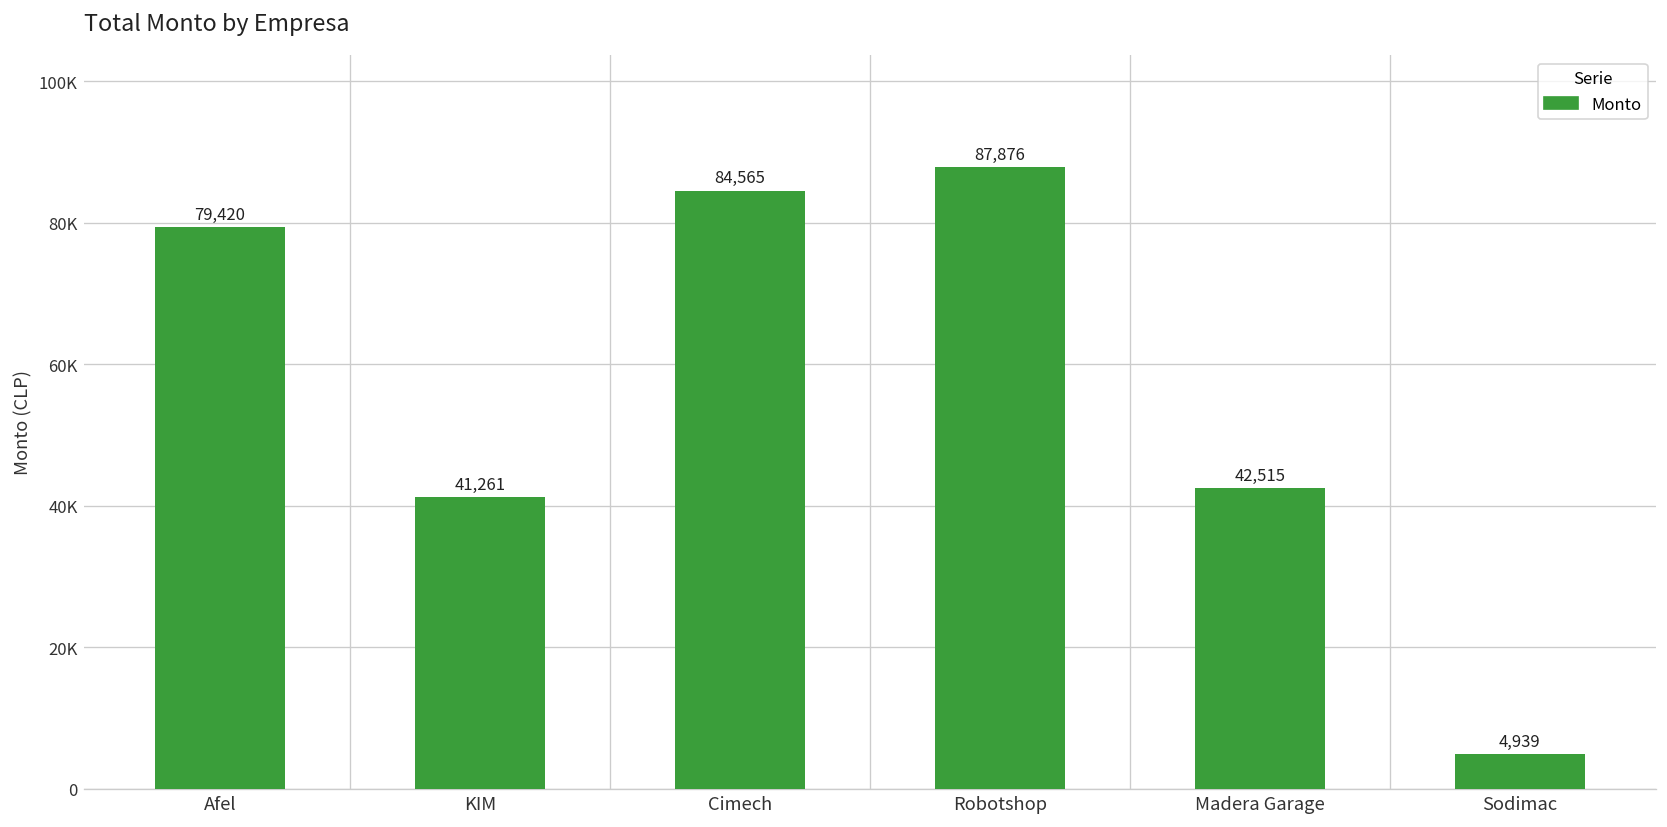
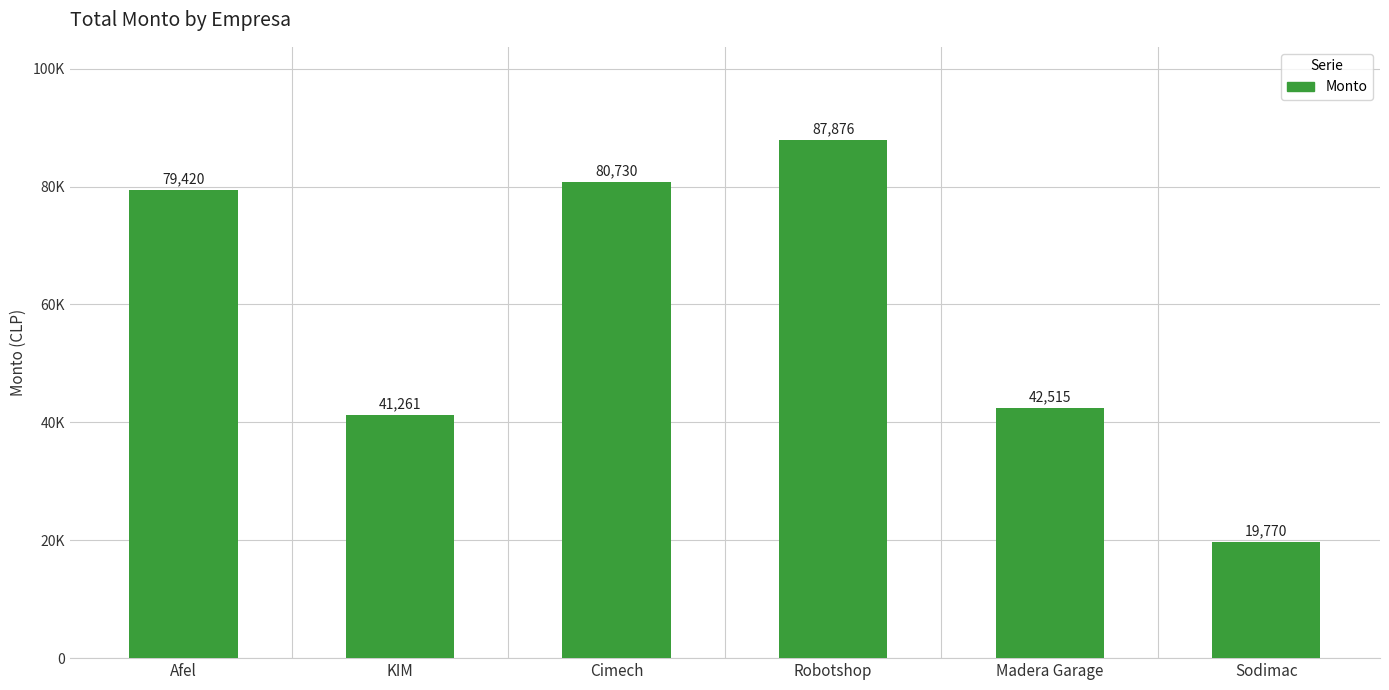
  {
    "Afel": "79,420",
    "KIM": "41,261",
-   "Cimech": "84,565",
+   "Cimech": "80,730",
    "Robotshop": "87,876",
    "Madera Garage": "42,515",
-   "Sodimac": "4,939"
+   "Sodimac": "19,770"
  }
